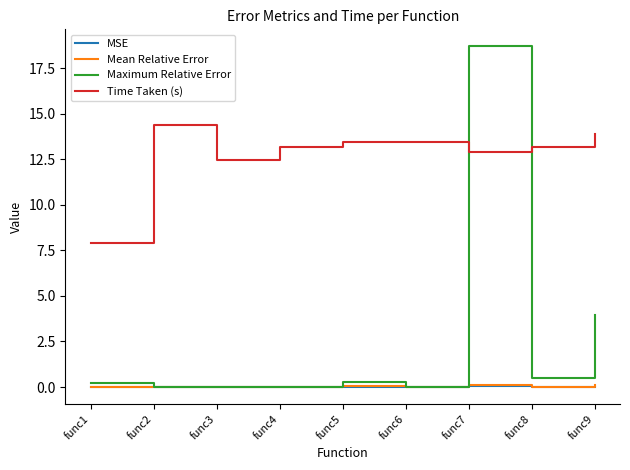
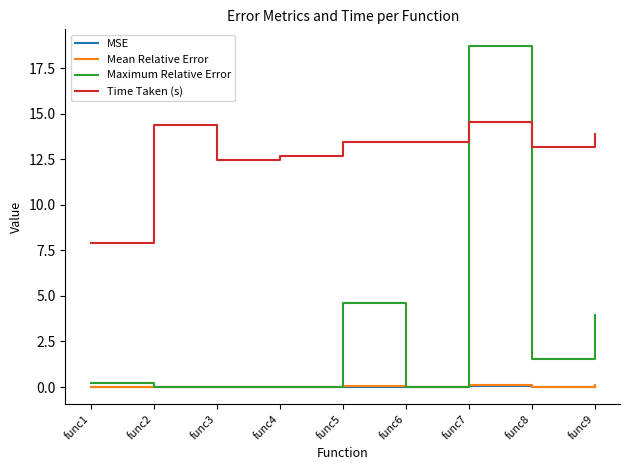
  {
    "Maximum Relative Error": {
      "func1": 0.2,
-     "func5": 0.3,
+     "func5": 4.6,
      "func7": 18.7,
-     "func8": 0.5,
+     "func8": 1.6,
      "func9": 3.9
    },
    "Time Taken (s)": {
      "func1": 7.9,
      "func2": 14.4,
      "func3": 12.5,
-     "func4": 13.2,
+     "func4": 12.7,
      "func5": 13.4,
      "func6": 13.4,
-     "func7": 12.9,
+     "func7": 14.5,
      "func8": 13.2,
      "func9": 13.9
    }
  }
